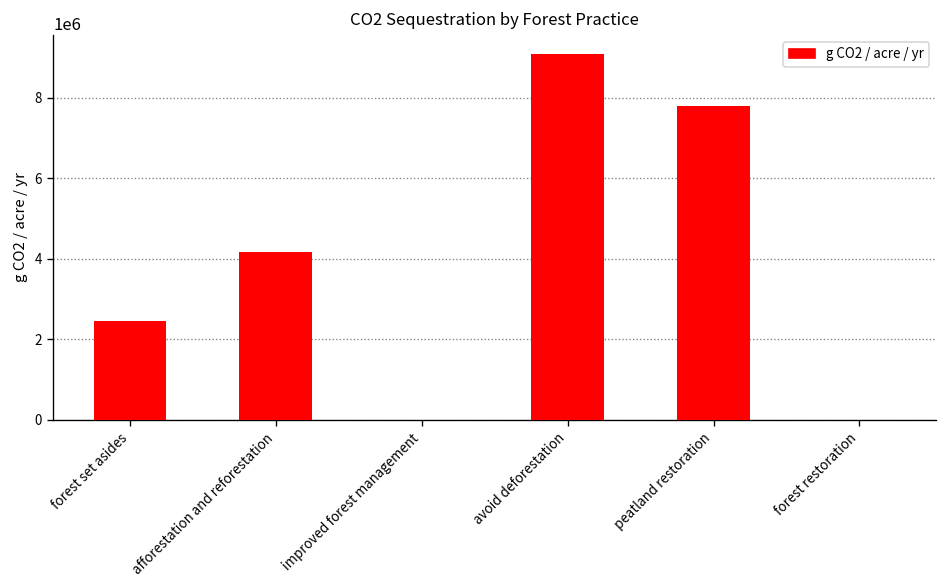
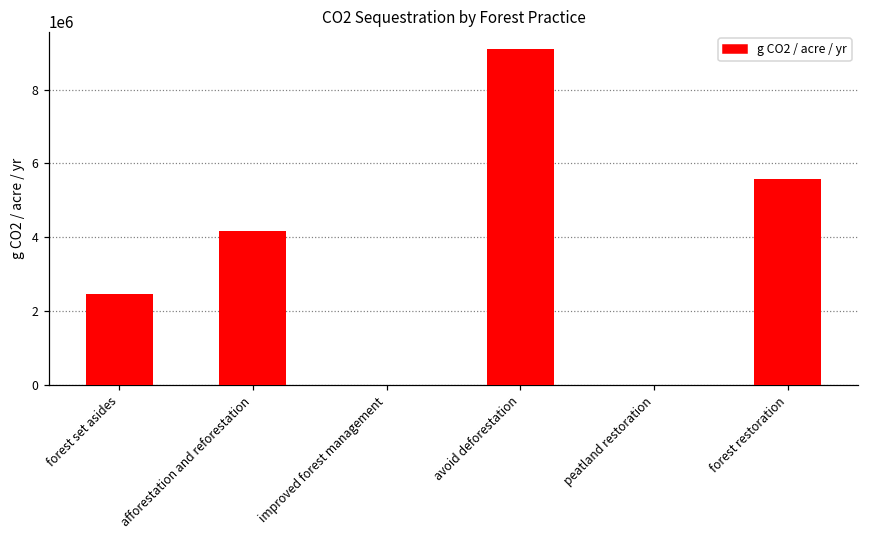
  {
    "forest set asides": 2400000,
    "afforestation and reforestation": 4200000,
    "improved forest management": 0,
    "avoid deforestation": 9100000,
-   "peatland restoration": 7800000,
-   "forest restoration": 0
+   "peatland restoration": 0,
+   "forest restoration": 5600000
  }
